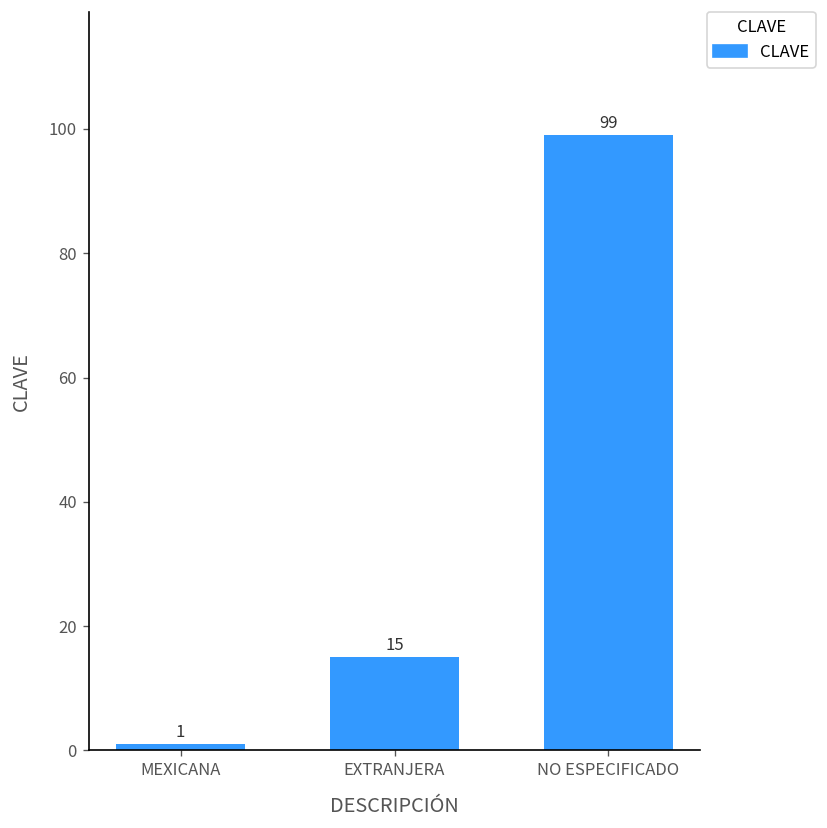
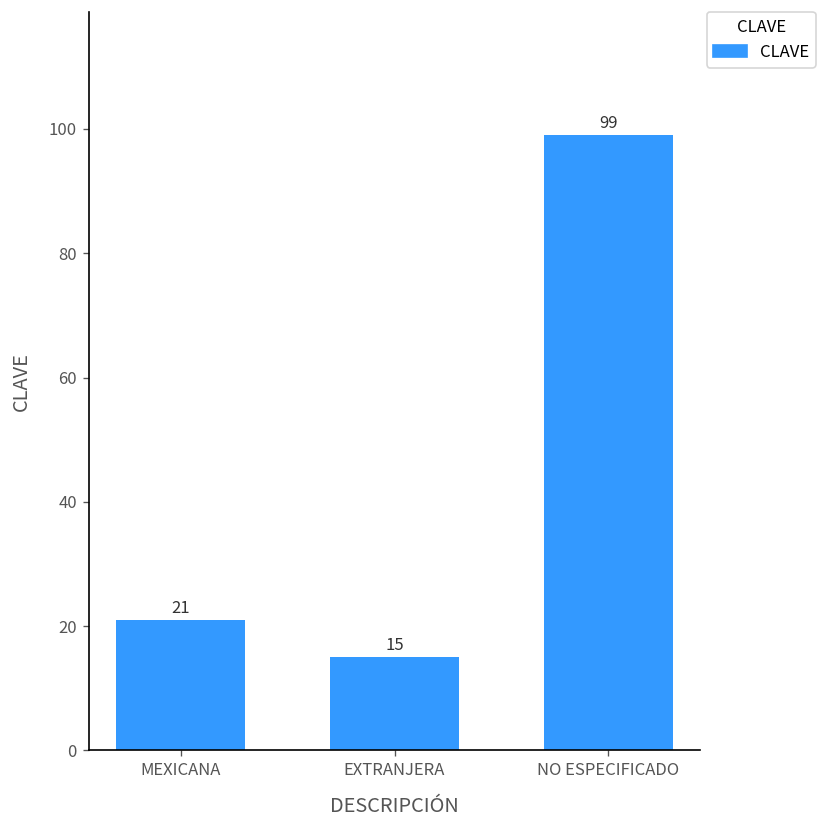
  {
-   "MEXICANA": 1,
+   "MEXICANA": 21,
    "EXTRANJERA": 15,
    "NO ESPECIFICADO": 99
  }
